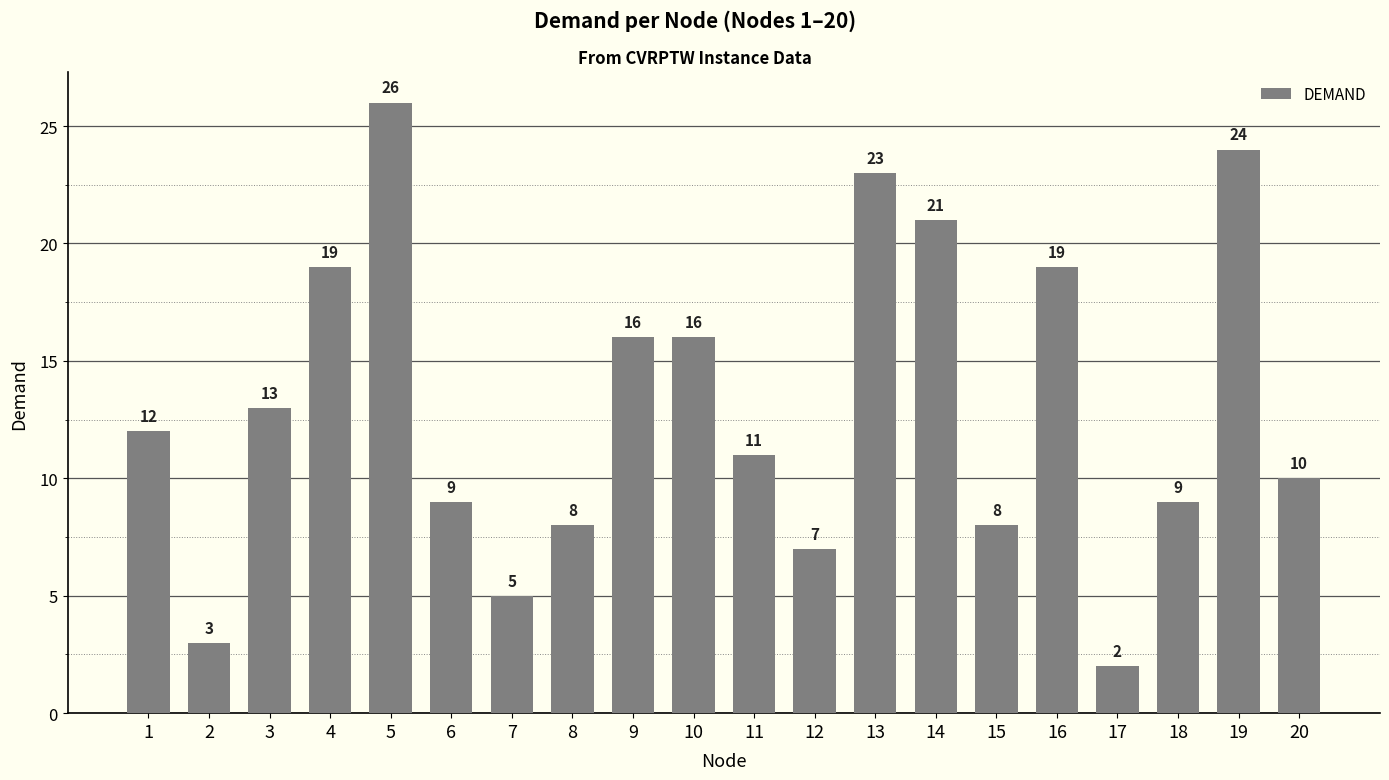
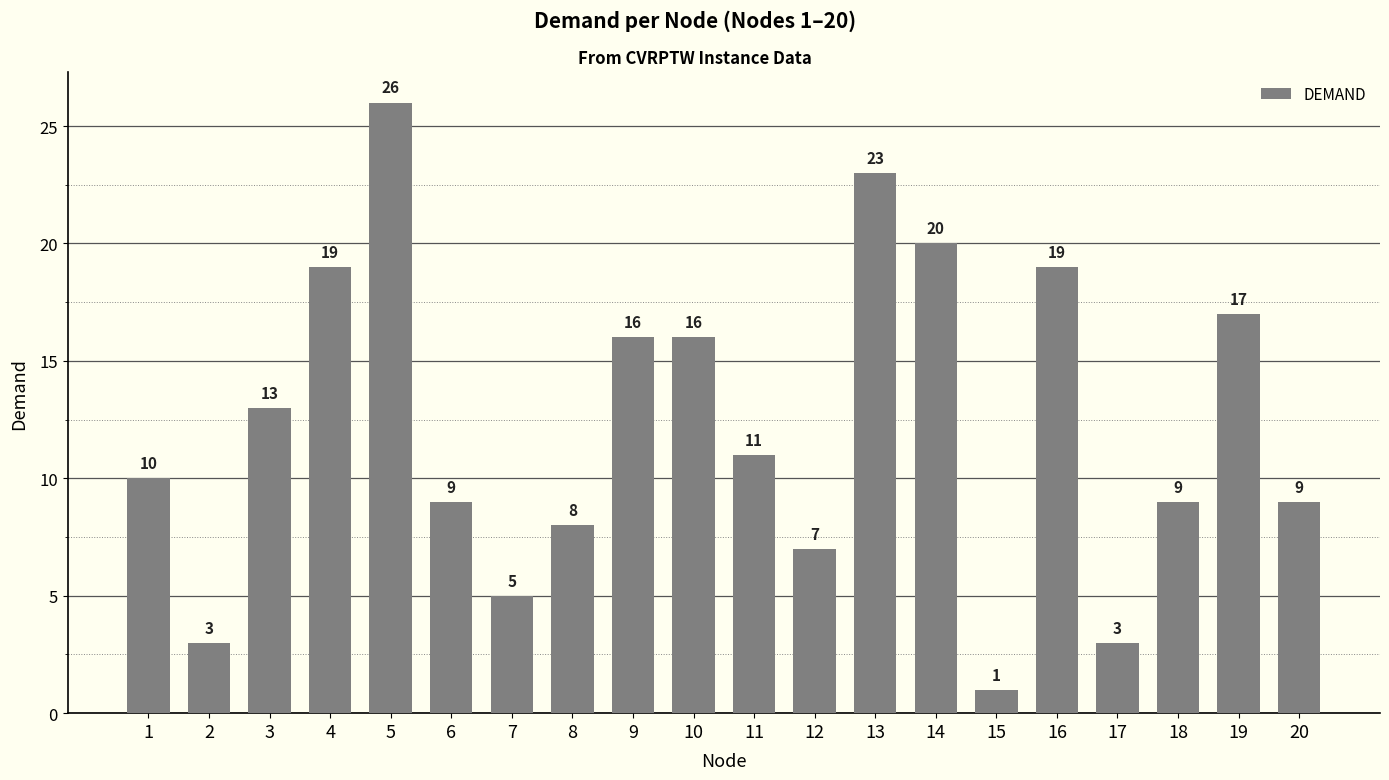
  {
-   "1": 12,
+   "1": 10,
    "2": 3,
    "3": 13,
    "4": 19,
    "5": 26,
    "6": 9,
    "7": 5,
    "8": 8,
    "9": 16,
    "10": 16,
    "11": 11,
    "12": 7,
    "13": 23,
-   "14": 21,
-   "15": 8,
+   "14": 20,
+   "15": 1,
    "16": 19,
-   "17": 2,
+   "17": 3,
    "18": 9,
-   "19": 24,
-   "20": 10
+   "19": 17,
+   "20": 9
  }
